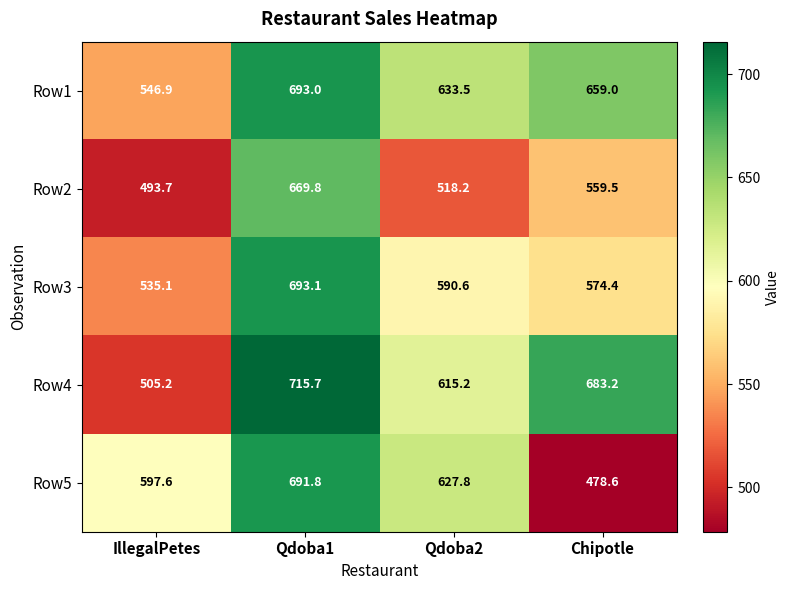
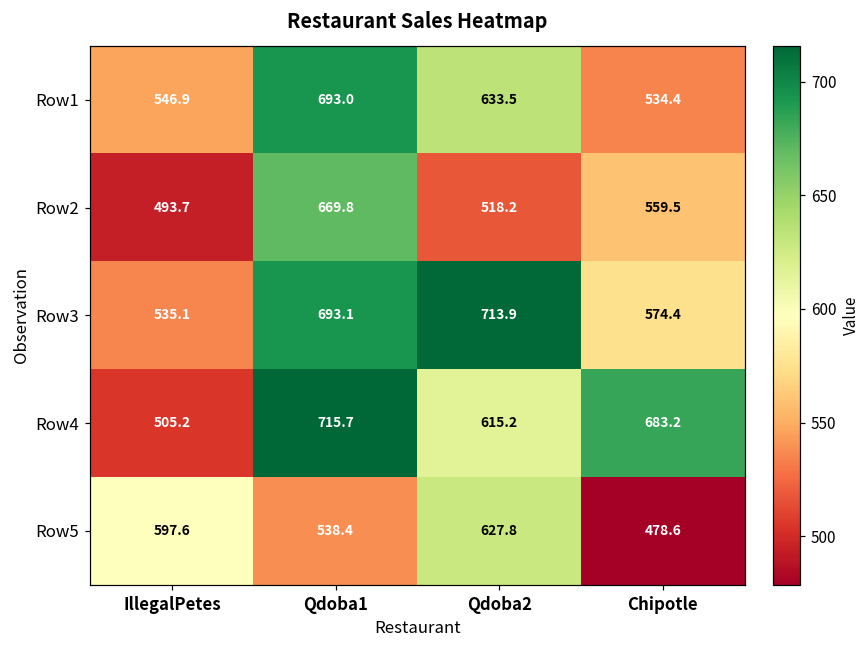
  {
    "Row1": {
      "IllegalPetes": 546.9,
      "Qdoba1": 693.0,
      "Qdoba2": 633.5,
-     "Chipotle": 659.0
+     "Chipotle": 534.4
    },
    "Row2": {
      "IllegalPetes": 493.7,
      "Qdoba1": 669.8,
      "Qdoba2": 518.2,
      "Chipotle": 559.5
    },
    "Row3": {
      "IllegalPetes": 535.1,
      "Qdoba1": 693.1,
-     "Qdoba2": 590.6,
+     "Qdoba2": 713.9,
      "Chipotle": 574.4
    },
    "Row4": {
      "IllegalPetes": 505.2,
      "Qdoba1": 715.7,
      "Qdoba2": 615.2,
      "Chipotle": 683.2
    },
    "Row5": {
      "IllegalPetes": 597.6,
-     "Qdoba1": 691.8,
+     "Qdoba1": 538.4,
      "Qdoba2": 627.8,
      "Chipotle": 478.6
    }
  }
